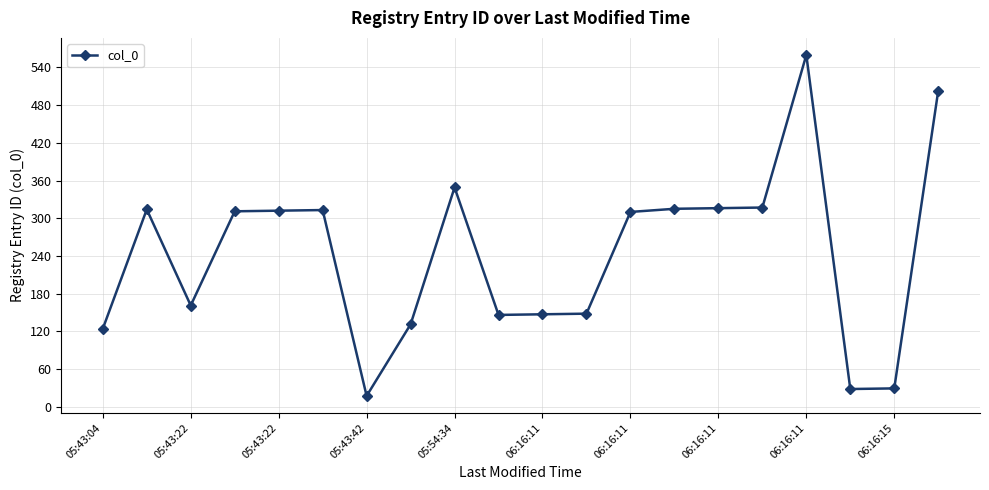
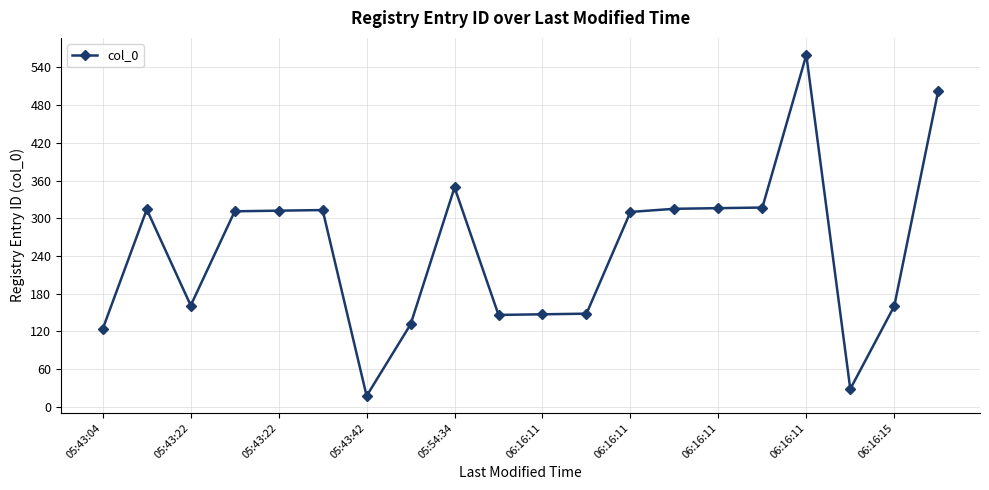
  {
    "05:43:04": 120,
    "05:43:42": 20,
    "05:54:34": 350,
-   "06:16:15": 30
+   "06:16:15": 160
  }
